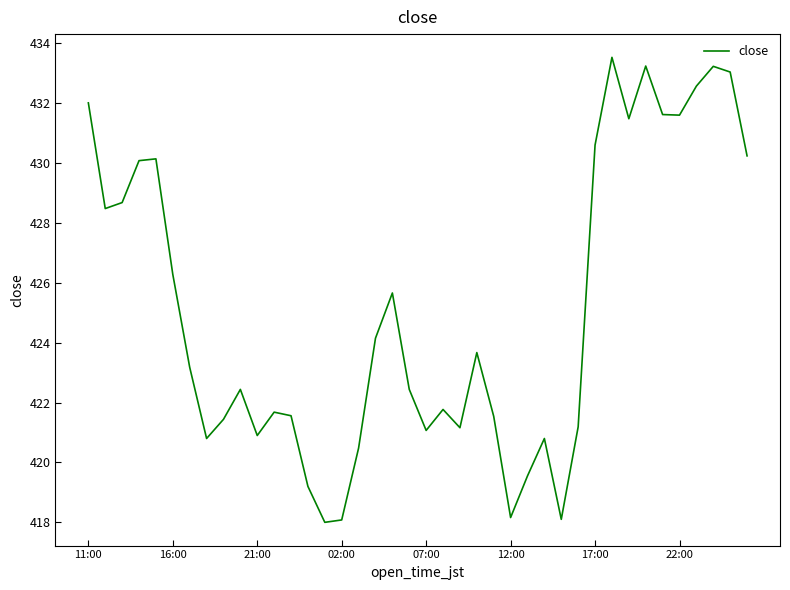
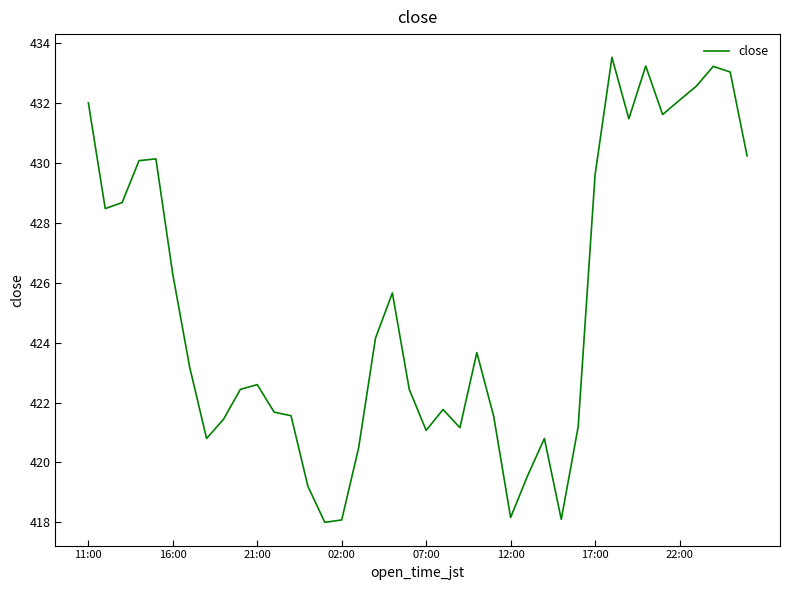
  {
    "11:00": 432.0,
    "16:00": 426.3,
-   "21:00": 420.9,
+   "21:00": 422.6,
    "02:00": 418.1,
    "07:00": 421.1,
    "12:00": 418.2,
-   "17:00": 430.6,
-   "22:00": 431.6
+   "17:00": 429.6,
+   "22:00": 432.1
  }
